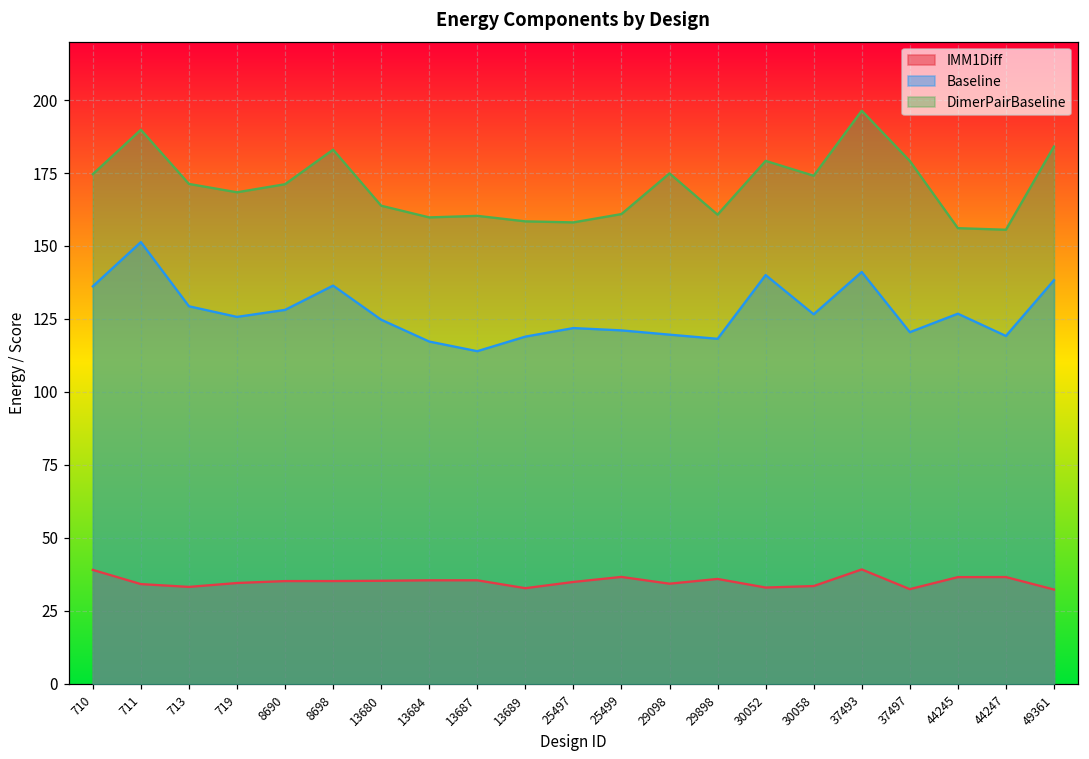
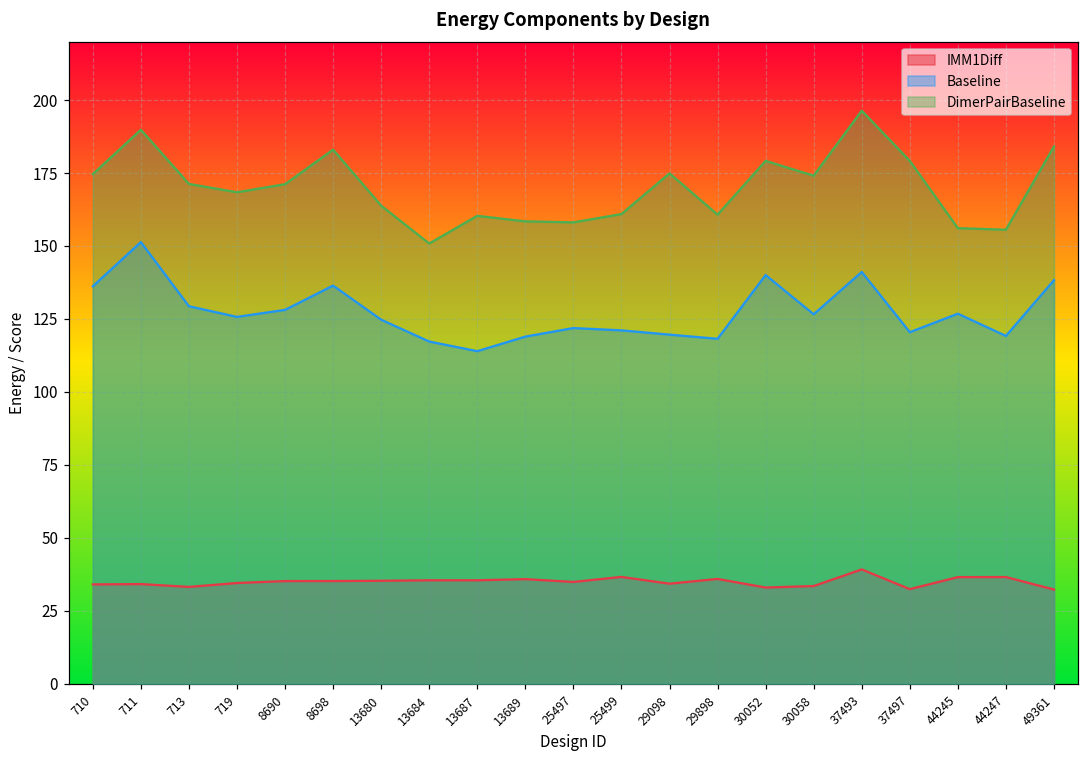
  {
    "IMM1Diff": {
-     "710": 39,
+     "710": 34,
      "711": 34,
      "713": 33,
      "719": 35,
      "8690": 35,
      "8698": 35,
      "13680": 35,
      "13684": 35,
      "13687": 35,
-     "13689": 33,
+     "13689": 36,
      "25497": 35,
      "25499": 37,
      "29098": 34,
      "29898": 36,
      "30052": 33,
      "30058": 33,
      "37493": 39,
      "37497": 32,
      "44245": 37,
      "44247": 37,
      "49361": 32
    },
    "Baseline": {
      "710": 136,
      "711": 151,
      "713": 129,
      "719": 126,
      "8690": 128,
      "8698": 136,
      "13680": 125,
      "13684": 117,
      "13687": 114,
      "13689": 119,
      "25497": 122,
      "25499": 121,
      "29098": 120,
      "29898": 118,
      "30052": 140,
      "30058": 127,
      "37493": 141,
      "37497": 120,
      "44245": 127,
      "44247": 119,
      "49361": 138
    },
    "DimerPairBaseline": {
      "710": 175,
      "711": 190,
      "713": 171,
      "719": 168,
      "8690": 171,
      "8698": 183,
      "13680": 164,
-     "13684": 160,
+     "13684": 151,
      "13687": 160,
      "13689": 158,
      "25497": 158,
      "25499": 161,
      "29098": 175,
      "29898": 161,
      "30052": 179,
      "30058": 174,
      "37493": 196,
      "37497": 179,
      "44245": 156,
      "44247": 156,
      "49361": 184
    }
  }
